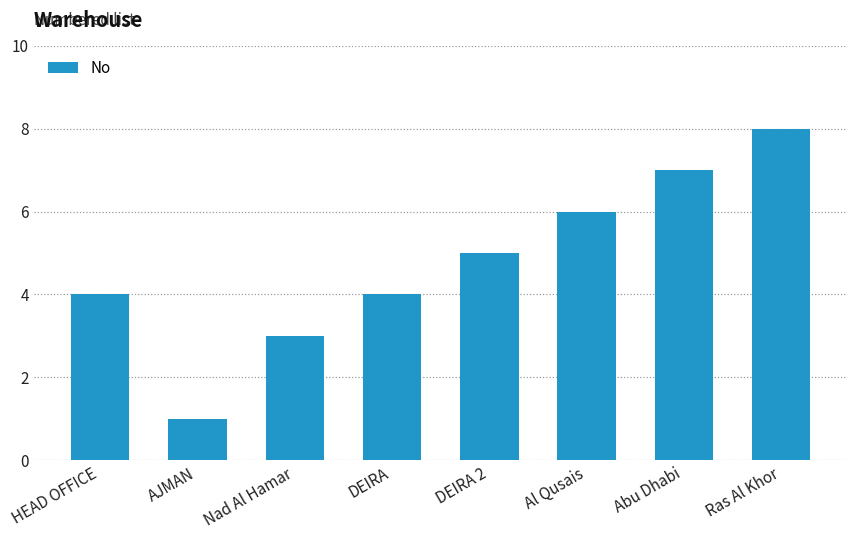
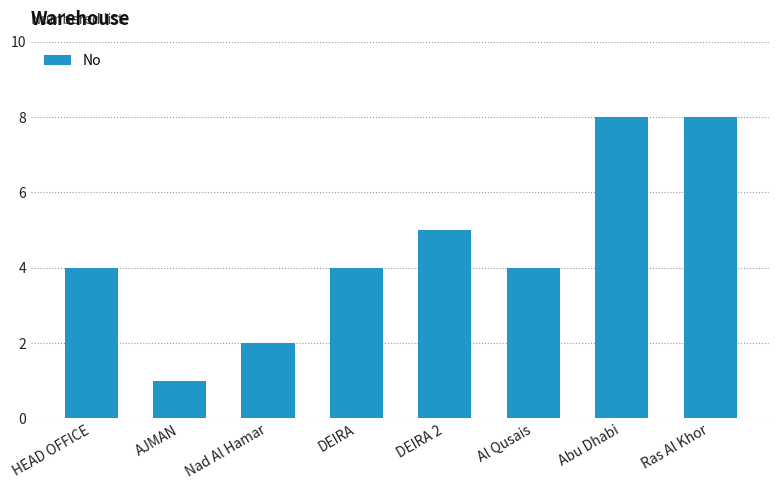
  {
    "HEAD OFFICE": 4,
    "AJMAN": 1,
-   "Nad Al Hamar": 3,
+   "Nad Al Hamar": 2,
    "DEIRA": 4,
    "DEIRA 2": 5,
-   "Al Qusais": 6,
-   "Abu Dhabi": 7,
+   "Al Qusais": 4,
+   "Abu Dhabi": 8,
    "Ras Al Khor": 8
  }
